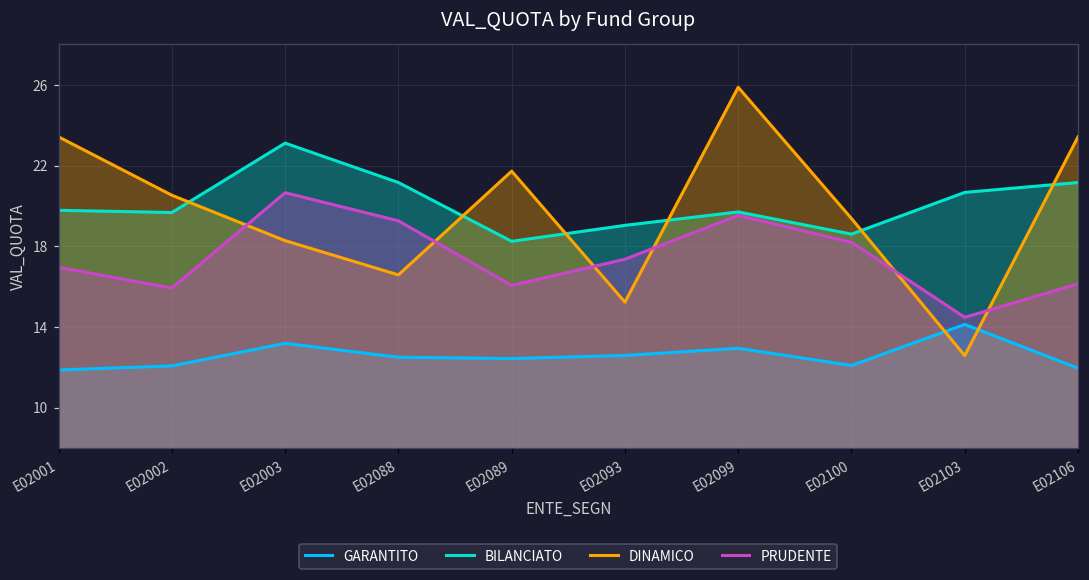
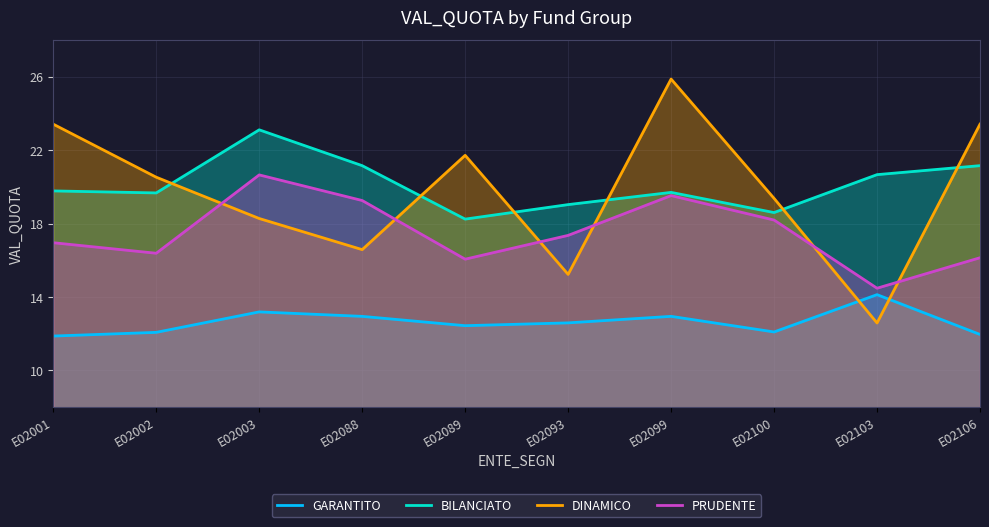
  {
    "GARANTITO": {
      "E02001": 11.9,
      "E02002": 12.1,
      "E02003": 13.2,
-     "E02088": 12.5,
+     "E02088": 12.9,
      "E02089": 12.4,
      "E02093": 12.6,
      "E02099": 12.9,
      "E02100": 12.1,
      "E02103": 14.1,
      "E02106": 12.0
    },
    "BILANCIATO": {
      "E02001": 19.8,
      "E02002": 19.7,
      "E02003": 23.1,
      "E02088": 21.2,
      "E02089": 18.2,
      "E02093": 19.0,
      "E02099": 19.7,
      "E02100": 18.6,
      "E02103": 20.7,
      "E02106": 21.2
    },
    "DINAMICO": {
      "E02001": 23.4,
      "E02002": 20.5,
      "E02003": 18.3,
      "E02088": 16.6,
      "E02089": 21.7,
      "E02093": 15.2,
      "E02099": 25.9,
      "E02100": 19.4,
      "E02103": 12.6,
      "E02106": 23.4
    },
    "PRUDENTE": {
      "E02001": 17.0,
-     "E02002": 15.9,
+     "E02002": 16.4,
      "E02003": 20.7,
      "E02088": 19.3,
      "E02089": 16.1,
      "E02093": 17.4,
      "E02099": 19.5,
      "E02100": 18.2,
      "E02103": 14.5,
      "E02106": 16.1
    }
  }
